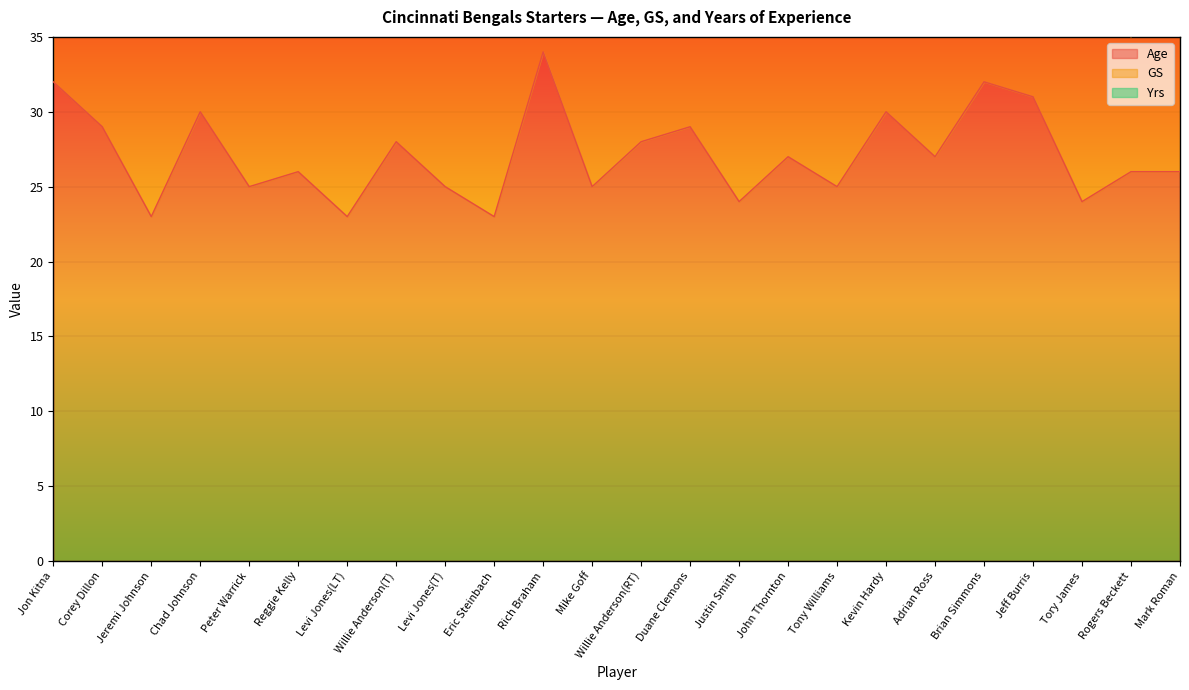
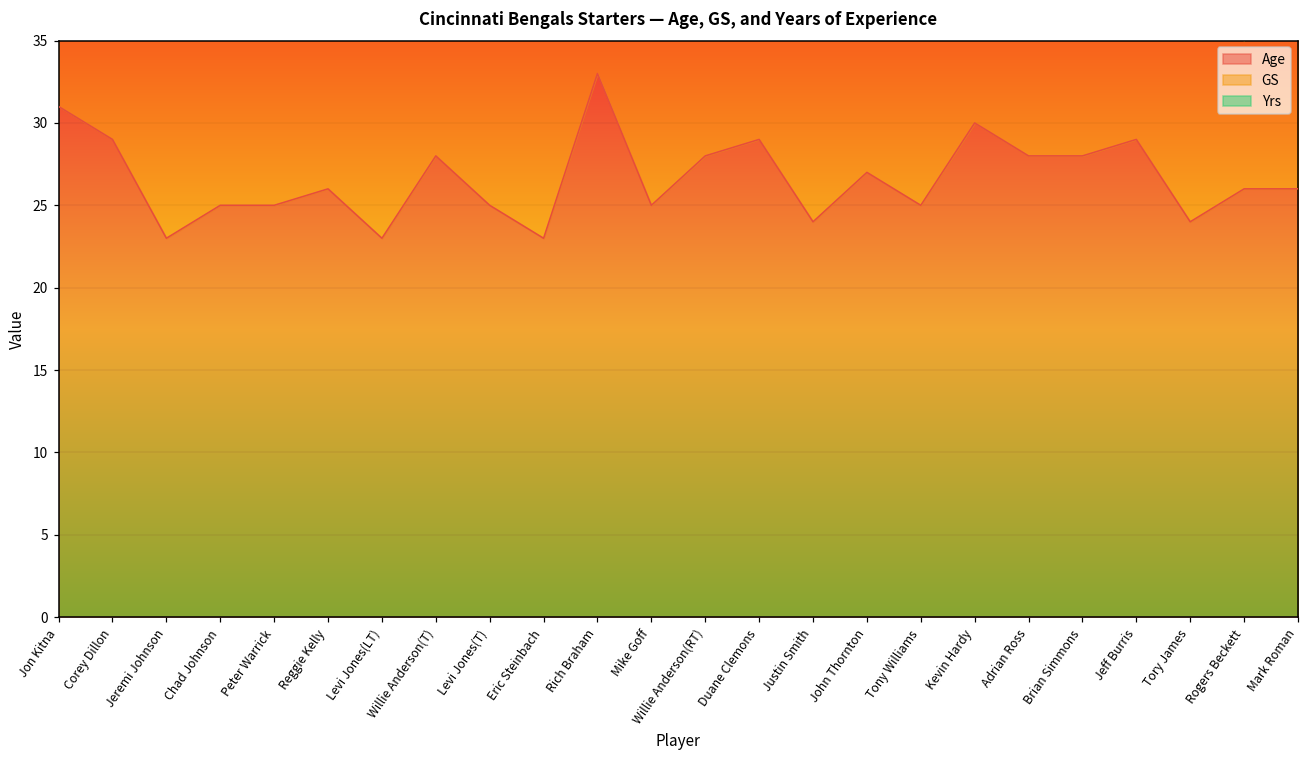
  {
    "Age": {
-     "Jon Kitna": 32,
+     "Jon Kitna": 31,
      "Corey Dillon": 29,
      "Jeremi Johnson": 23,
-     "Chad Johnson": 30,
+     "Chad Johnson": 25,
      "Peter Warrick": 25,
      "Reggie Kelly": 26,
      "Levi Jones(LT)": 23,
      "Willie Anderson(T)": 28,
      "Levi Jones(T)": 25,
      "Eric Steinbach": 23,
-     "Rich Braham": 34,
+     "Rich Braham": 33,
      "Mike Goff": 25,
      "Willie Anderson(RT)": 28,
      "Duane Clemons": 29,
      "Justin Smith": 24,
      "John Thornton": 27,
      "Tony Williams": 25,
      "Kevin Hardy": 30,
-     "Adrian Ross": 27,
-     "Brian Simmons": 32,
-     "Jeff Burris": 31,
+     "Adrian Ross": 28,
+     "Brian Simmons": 28,
+     "Jeff Burris": 29,
      "Tory James": 24,
      "Rogers Beckett": 26,
      "Mark Roman": 26
    },
    "GS": {
      "Rogers Beckett": 9
    }
  }
